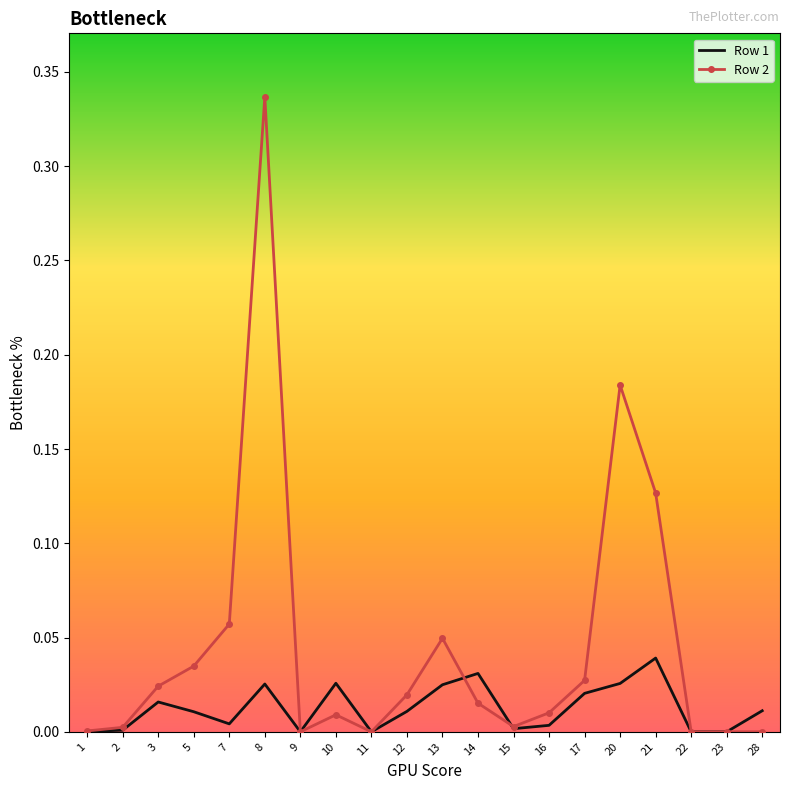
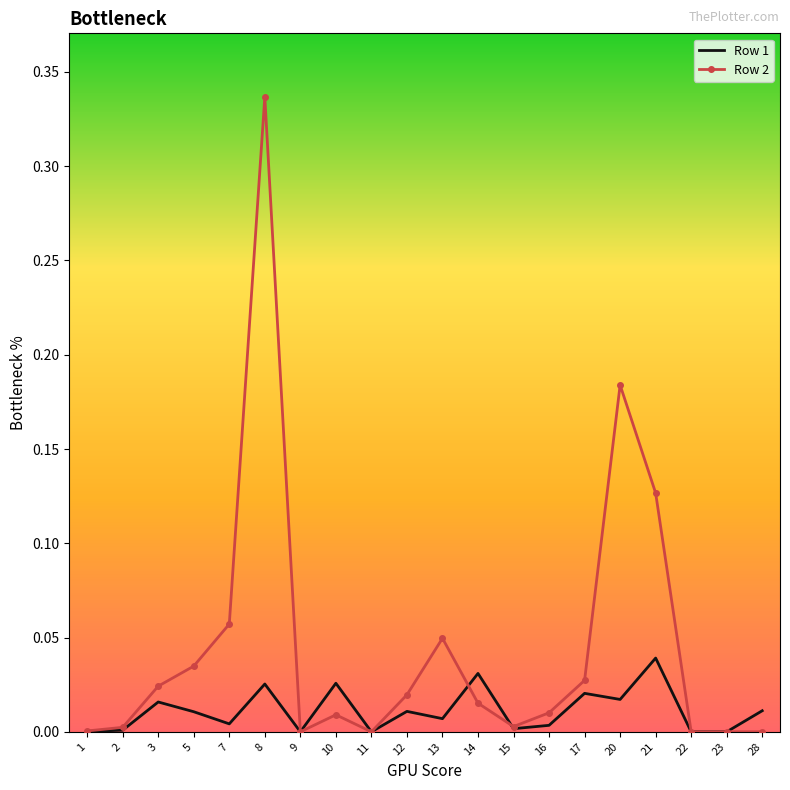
  {
    "Row 1": {
      "2": 0.001,
      "3": 0.016,
      "5": 0.011,
      "7": 0.004,
      "8": 0.025,
      "10": 0.026,
      "12": 0.011,
-     "13": 0.025,
+     "13": 0.007,
      "14": 0.031,
      "16": 0.003,
      "17": 0.020,
-     "20": 0.026,
+     "20": 0.017,
      "21": 0.039,
      "28": 0.011
    },
    "Row 2": {
      "2": 0.002,
      "3": 0.024,
      "5": 0.035,
      "7": 0.057,
      "8": 0.337,
      "10": 0.009,
      "12": 0.020,
      "13": 0.050,
      "14": 0.015,
      "16": 0.010,
      "17": 0.027,
      "20": 0.184,
      "21": 0.127,
      "28": 0.000
    }
  }
